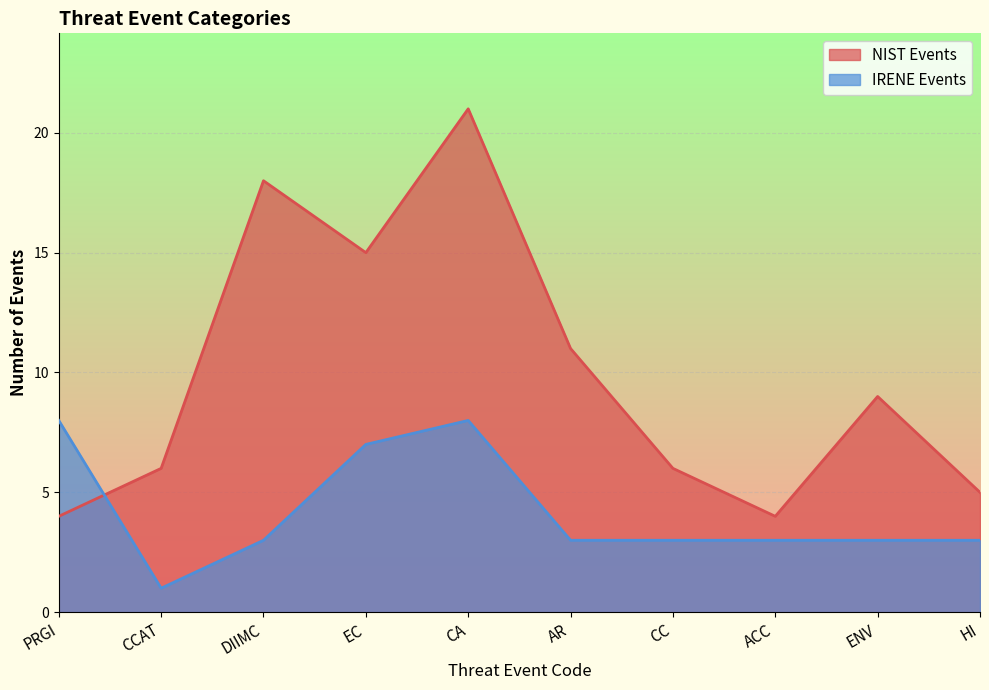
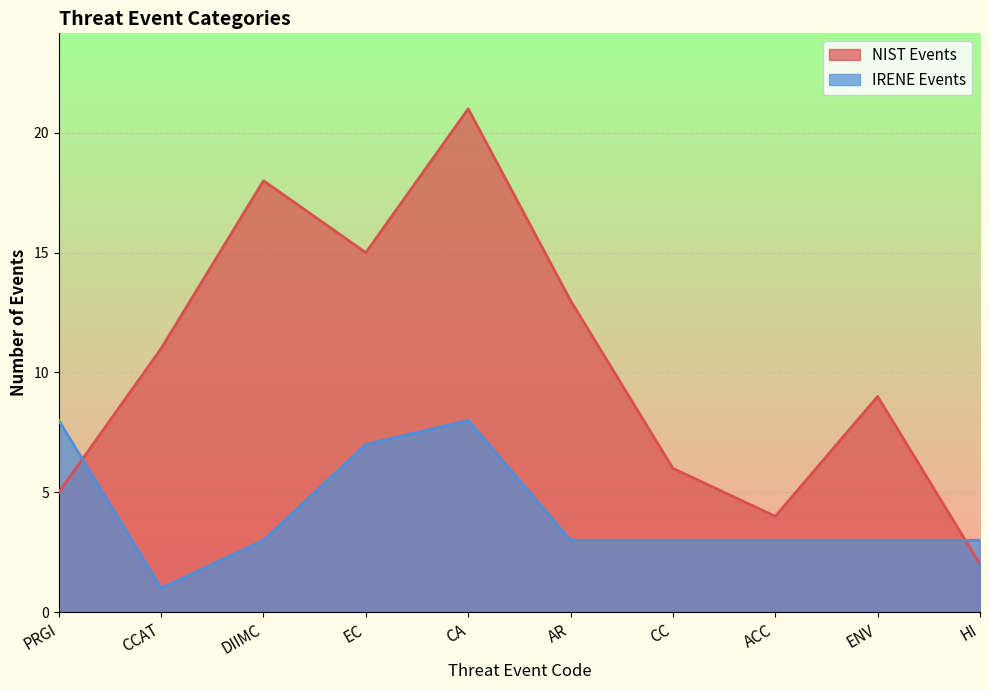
  {
    "NIST Events": {
-     "PRGI": 4,
-     "CCAT": 6,
+     "PRGI": 5,
+     "CCAT": 11,
      "DIIMC": 18,
      "EC": 15,
      "CA": 21,
-     "AR": 11,
+     "AR": 13,
      "CC": 6,
      "ACC": 4,
      "ENV": 9,
-     "HI": 5
+     "HI": 2
    },
    "IRENE Events": {
      "PRGI": 8,
      "CCAT": 1,
      "DIIMC": 3,
      "EC": 7,
      "CA": 8,
      "AR": 3,
      "CC": 3,
      "ACC": 3,
      "ENV": 3,
      "HI": 3
    }
  }
